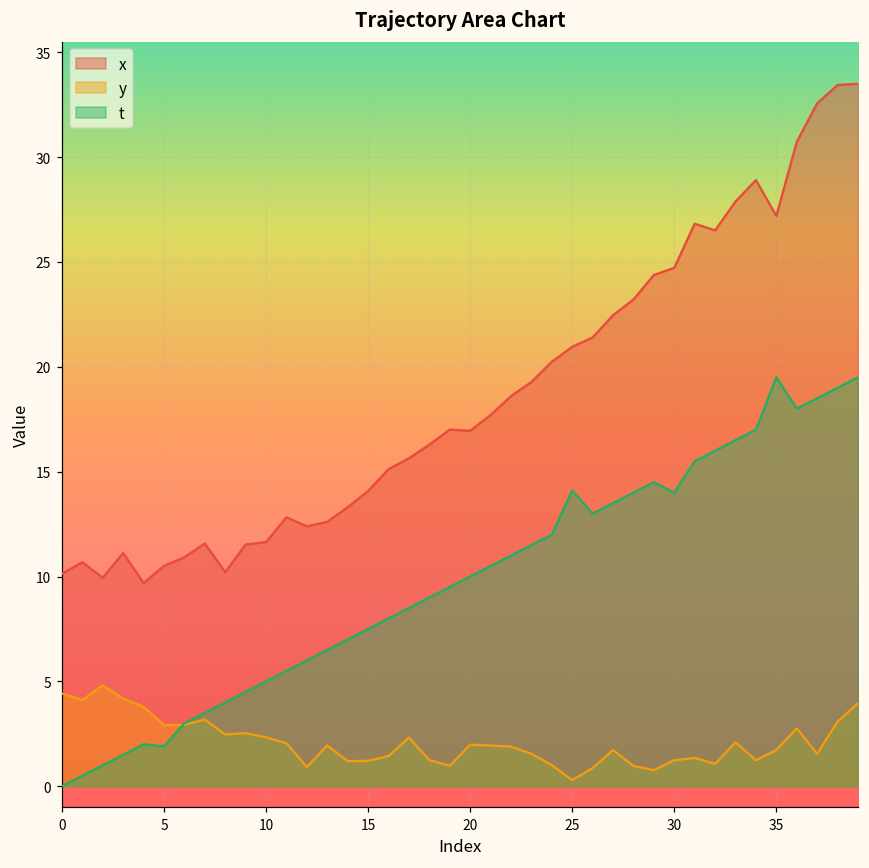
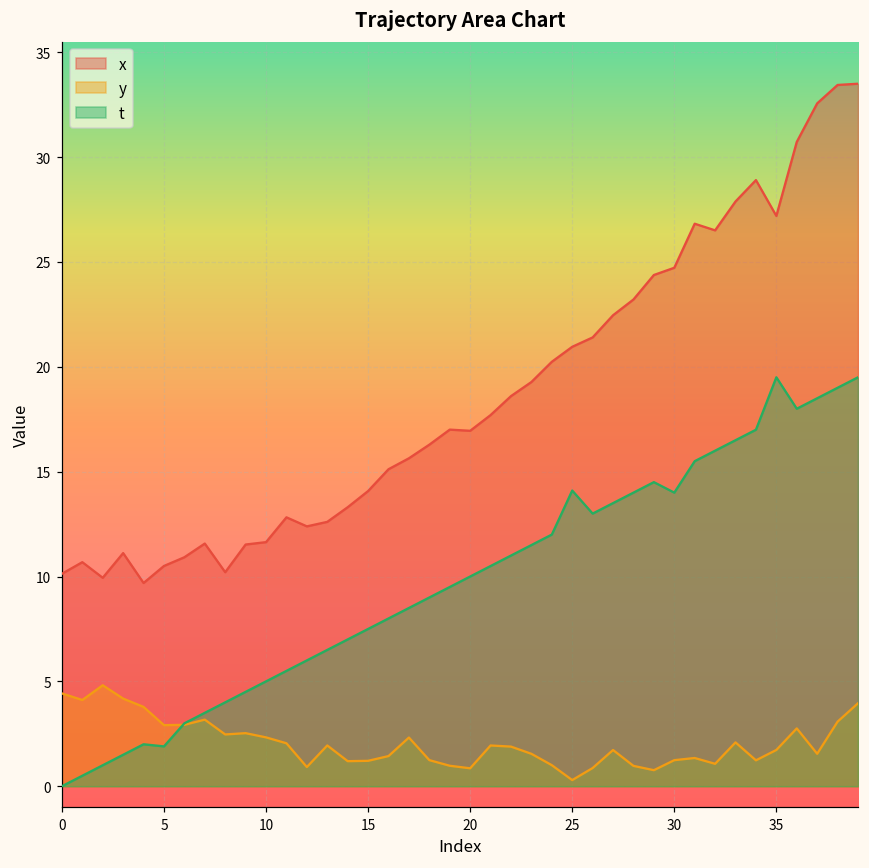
  {
    "x": {
      "0": 10.1,
      "5": 10.5,
      "10": 11.6,
      "15": 14.1,
      "20": 16.9,
      "25": 21.0,
      "30": 24.7,
      "35": 27.2
    },
    "y": {
      "0": 4.4,
      "5": 2.9,
      "10": 2.3,
      "15": 1.2,
-     "20": 2.0,
+     "20": 0.9,
      "25": 0.3,
      "30": 1.2,
      "35": 1.7
    },
    "t": {
      "0": 0.0,
      "5": 1.9,
      "10": 5.0,
      "15": 7.5,
      "20": 10.0,
      "25": 14.1,
      "30": 14.0,
      "35": 19.5
    }
  }
